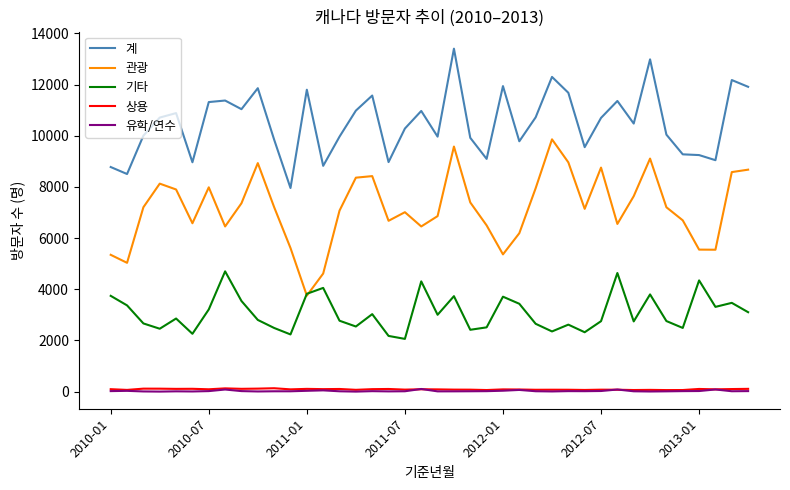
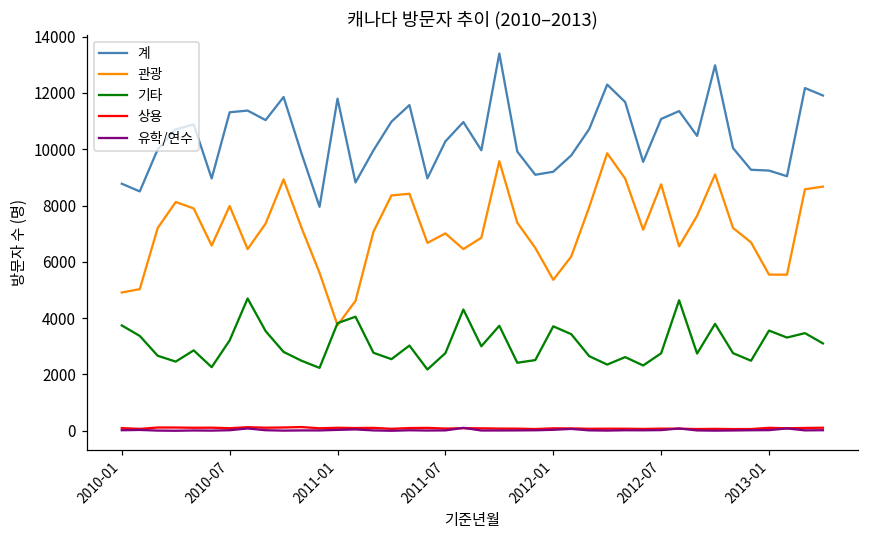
  {
    "계": {
      "2010-01": 8800,
      "2010-07": 11300,
      "2011-01": 11800,
      "2011-07": 10300,
-     "2012-01": 11900,
-     "2012-07": 10700,
+     "2012-01": 9200,
+     "2012-07": 11100,
      "2013-01": 9200
    },
    "관광": {
-     "2010-01": 5300,
+     "2010-01": 4900,
      "2010-07": 8000,
      "2011-07": 7000,
      "2012-01": 5400,
      "2012-07": 8800,
      "2013-01": 5500
    },
    "기타": {
      "2010-01": 3700,
      "2010-07": 3200,
-     "2011-07": 2100,
+     "2011-07": 2800,
      "2012-01": 3700,
      "2012-07": 2800,
-     "2013-01": 4300
+     "2013-01": 3600
    }
  }
